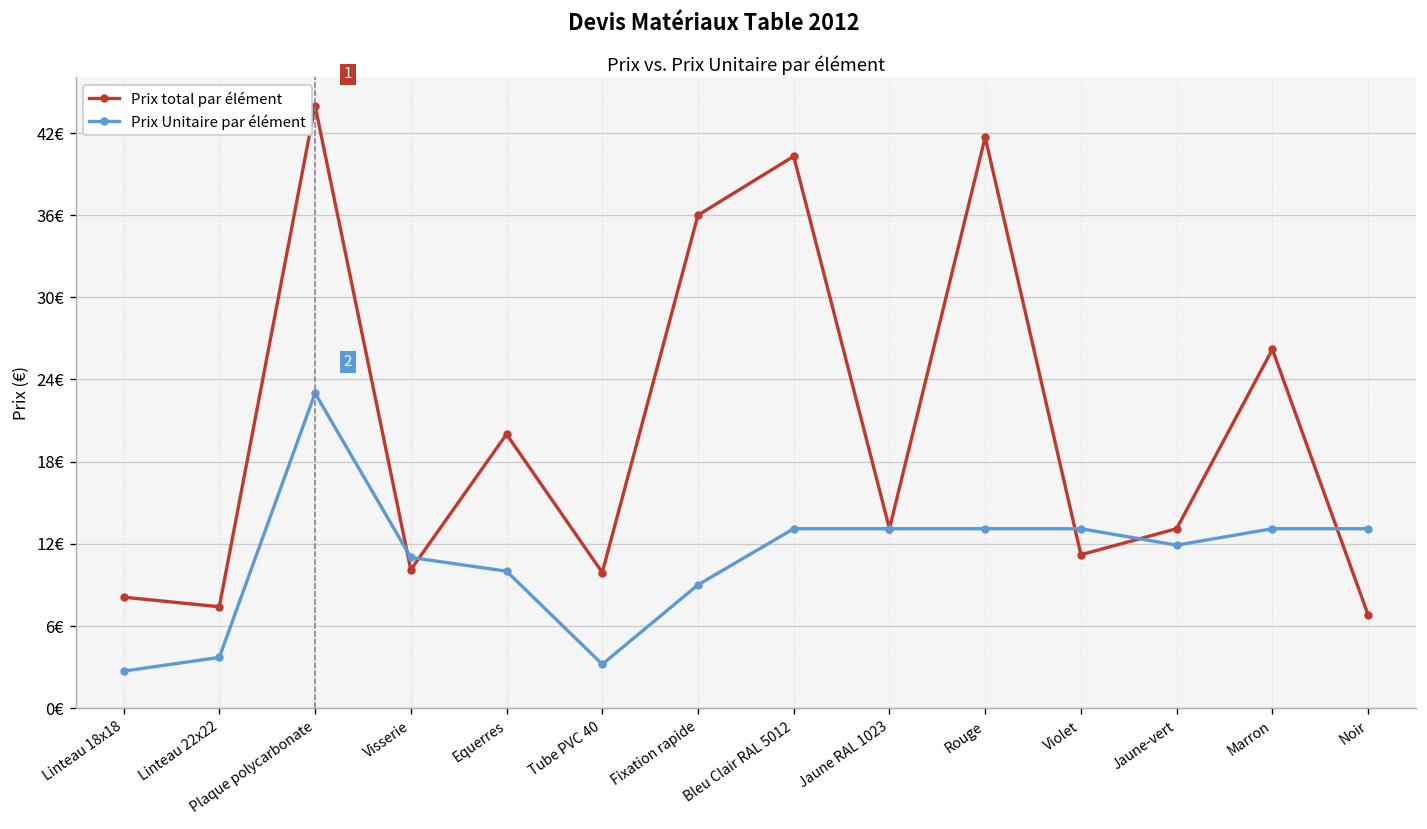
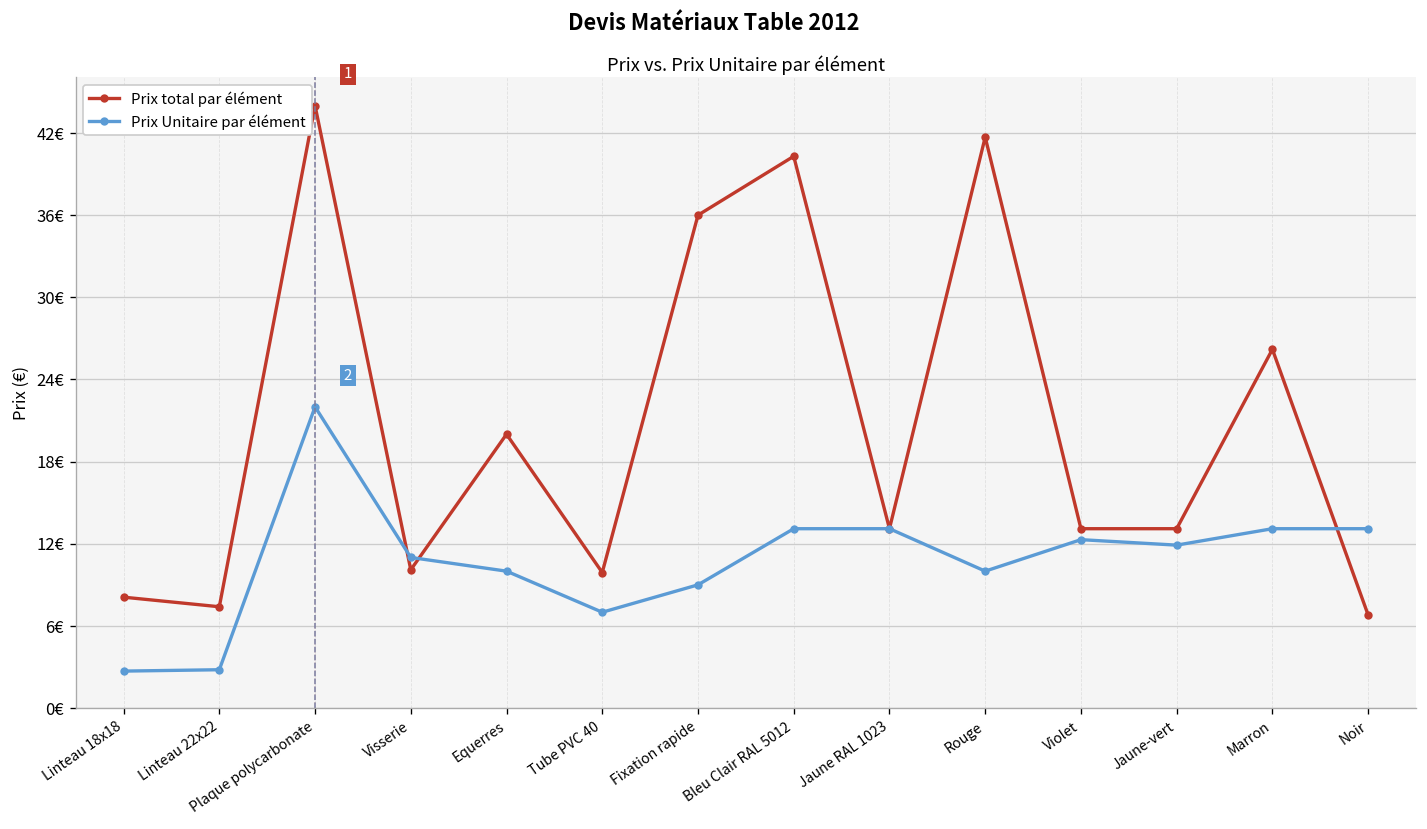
  {
    "Prix total par élément": {
      "Linteau 18x18": "8.1€",
      "Linteau 22x22": "7.4€",
      "Plaque polycarbonate": "44.0€",
      "Visserie": "10.1€",
      "Equerres": "20.0€",
      "Tube PVC 40": "9.9€",
      "Fixation rapide": "36.0€",
      "Bleu Clair RAL 5012": "40.3€",
      "Rouge": "41.7€",
-     "Violet": "11.2€",
+     "Violet": "13.1€",
      "Jaune-vert": "13.1€",
      "Marron": "26.2€",
      "Noir": "6.8€"
    },
    "Prix Unitaire par élément": {
      "Linteau 18x18": "2.7€",
-     "Linteau 22x22": "3.7€",
-     "Plaque polycarbonate": "23€",
+     "Linteau 22x22": "2.8€",
+     "Plaque polycarbonate": "22€",
      "Visserie": "11.0€",
      "Equerres": "10.0€",
-     "Tube PVC 40": "3.2€",
+     "Tube PVC 40": "7.0€",
      "Fixation rapide": "9.0€",
      "Bleu Clair RAL 5012": "13.1€",
-     "Rouge": "13.1€",
-     "Violet": "13.1€",
+     "Rouge": "10.0€",
+     "Violet": "12.3€",
      "Jaune-vert": "11.9€",
      "Marron": "13.1€",
      "Noir": "13.1€"
    }
  }
